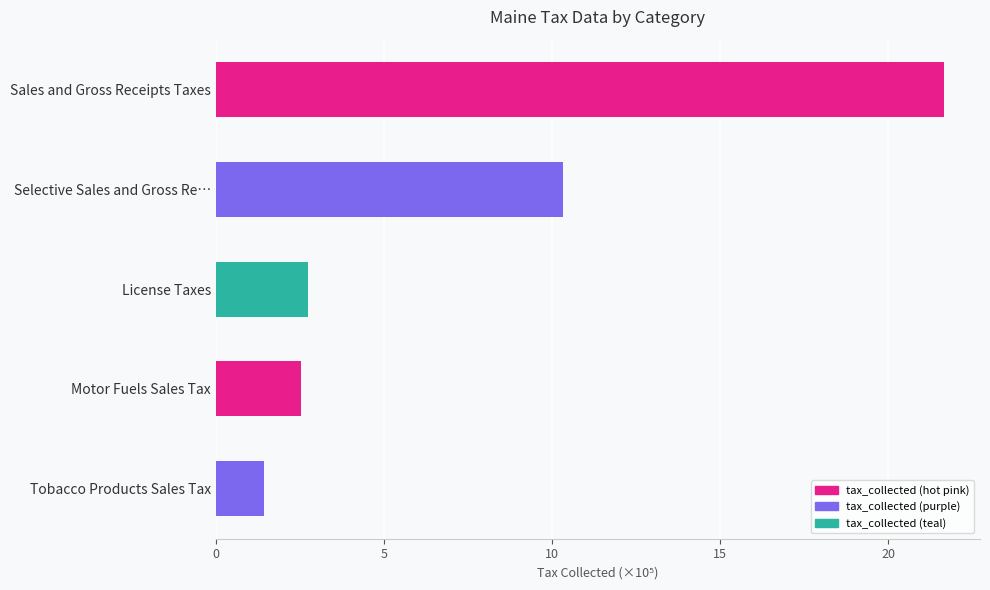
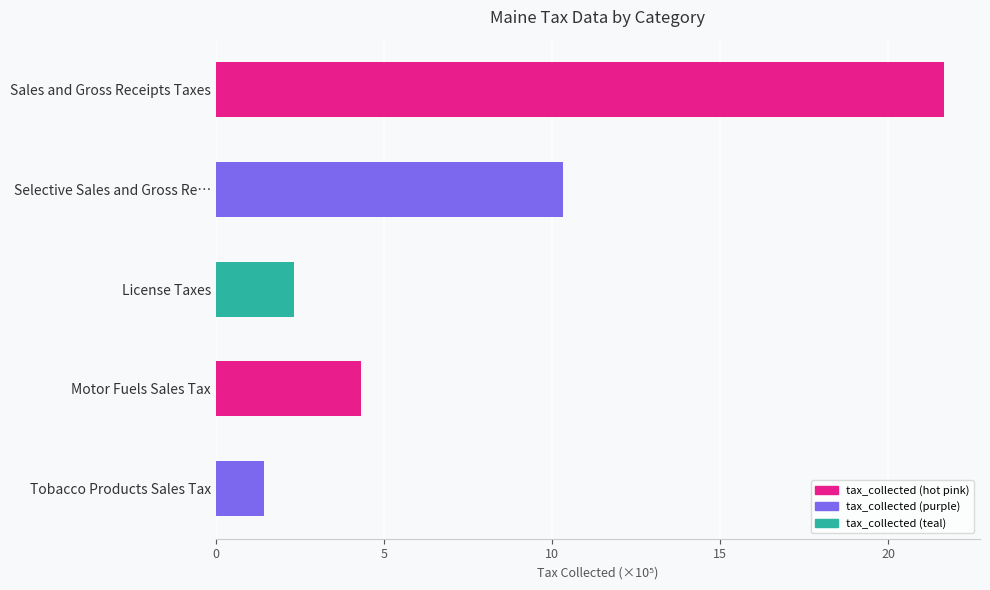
  {
    "Sales and Gross Receipts Taxes": 21.7,
    "Selective Sales and Gross Re…": 10.3,
-   "License Taxes": 2.7,
-   "Motor Fuels Sales Tax": 2.5,
+   "License Taxes": 2.3,
+   "Motor Fuels Sales Tax": 4.3,
    "Tobacco Products Sales Tax": 1.4
  }
